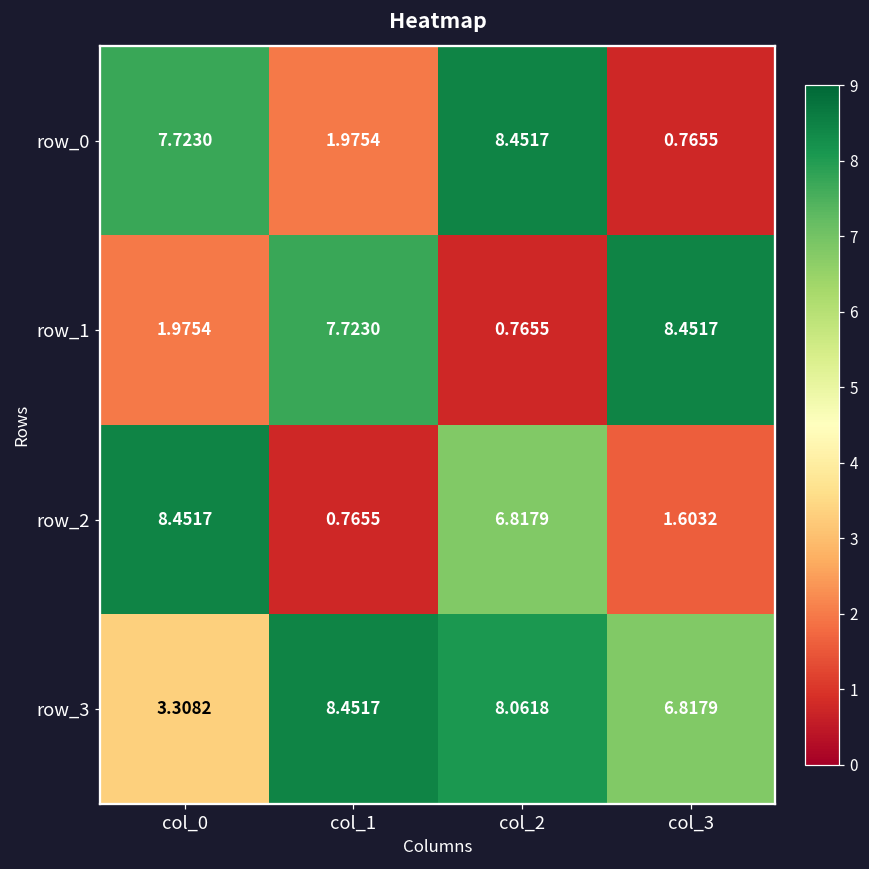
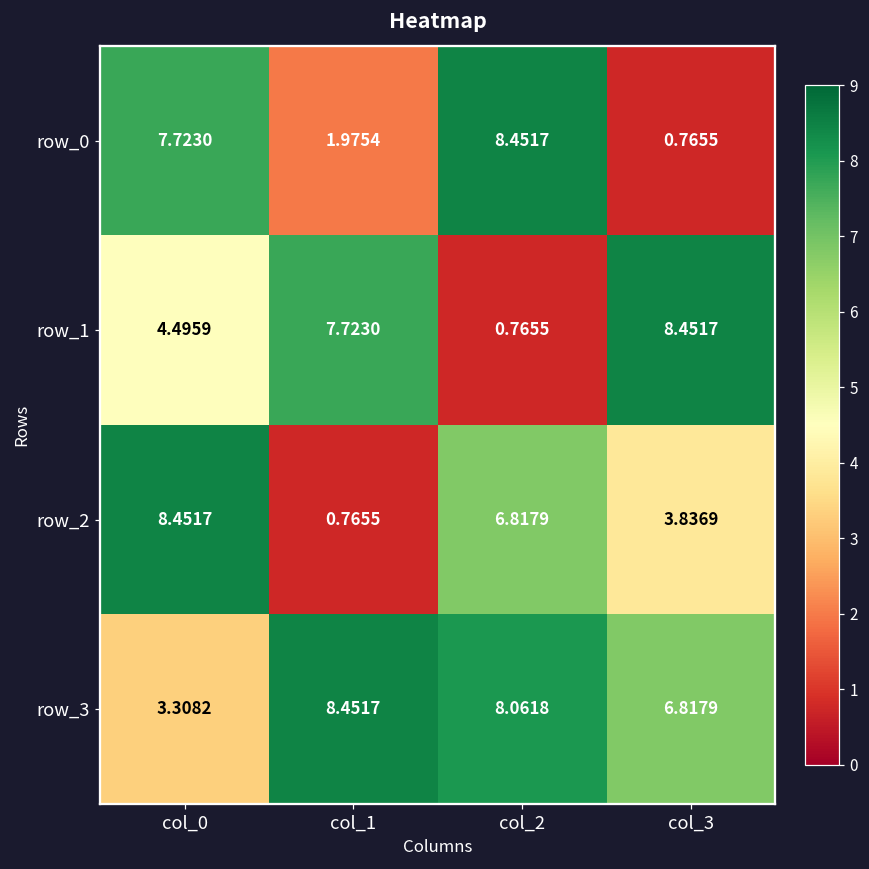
  {
    "row_0": {
      "col_0": 7.7230,
      "col_1": 1.9754,
      "col_2": 8.4517,
      "col_3": 0.7655
    },
    "row_1": {
-     "col_0": 1.9754,
+     "col_0": 4.4959,
      "col_1": 7.7230,
      "col_2": 0.7655,
      "col_3": 8.4517
    },
    "row_2": {
      "col_0": 8.4517,
      "col_1": 0.7655,
      "col_2": 6.8179,
-     "col_3": 1.6032
+     "col_3": 3.8369
    },
    "row_3": {
      "col_0": 3.3082,
      "col_1": 8.4517,
      "col_2": 8.0618,
      "col_3": 6.8179
    }
  }
